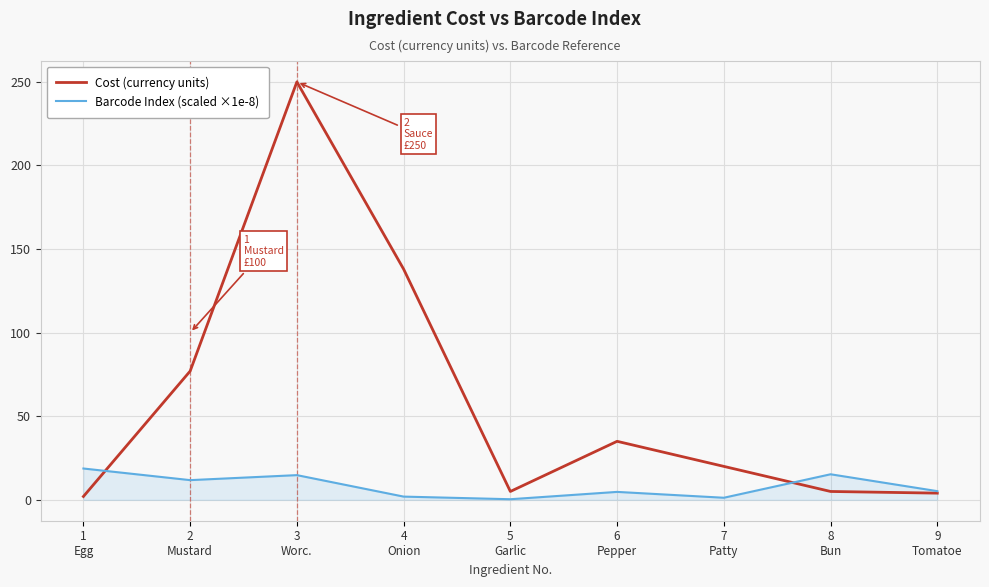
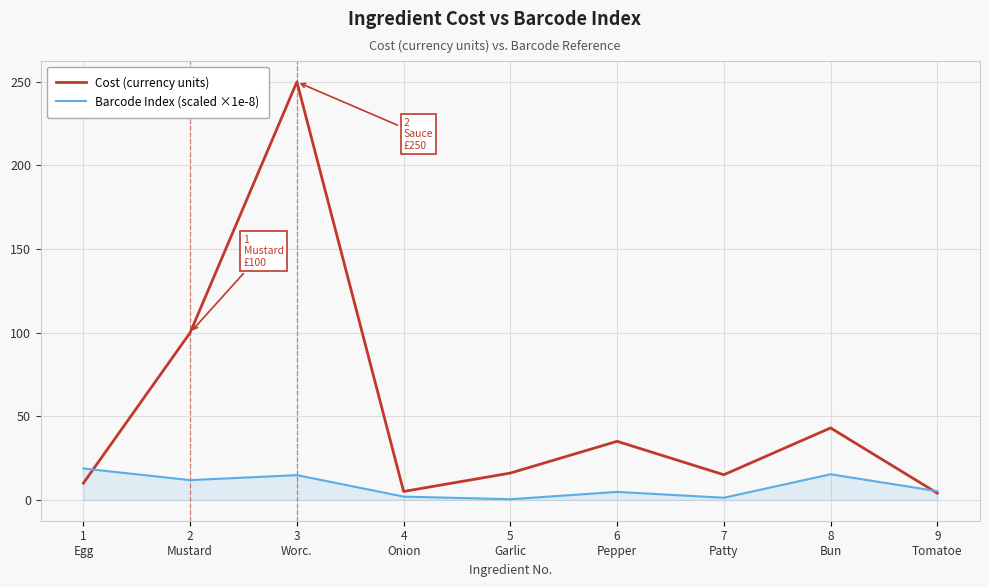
  {
    "Cost (currency units)": {
-     "1 Egg": 2,
-     "2 Mustard": 77,
-     "4 Onion": 138,
-     "5 Garlic": 5,
+     "1 Egg": 10,
+     "2 Mustard": 100,
+     "4 Onion": 5,
+     "5 Garlic": 16,
      "6 Pepper": 35,
-     "7 Patty": 20,
-     "8 Bun": 5
+     "7 Patty": 15,
+     "8 Bun": 43
    },
    "Barcode Index (scaled ×1e-8)": {
      "1 Egg": 19,
      "2 Mustard": 12,
      "3 Worc.": 15,
      "4 Onion": 2,
      "5 Garlic": 0,
      "6 Pepper": 5,
      "7 Patty": 1,
      "8 Bun": 15
    }
  }
